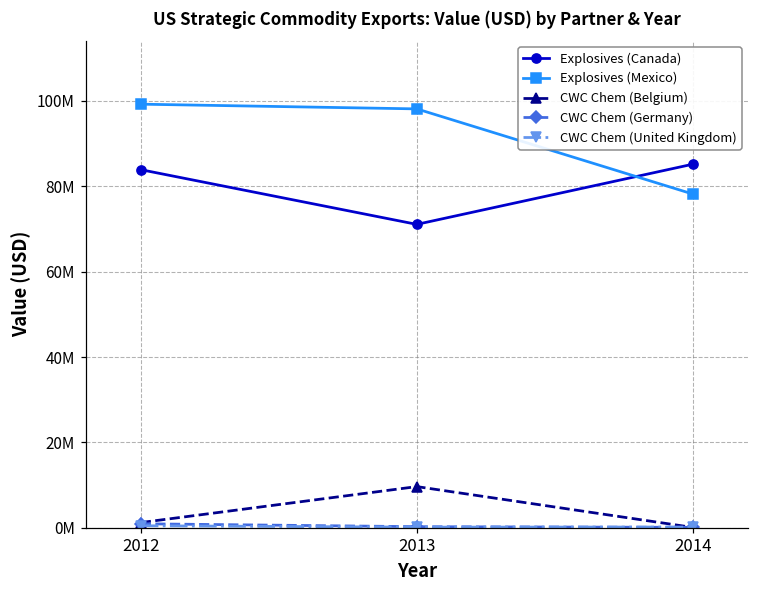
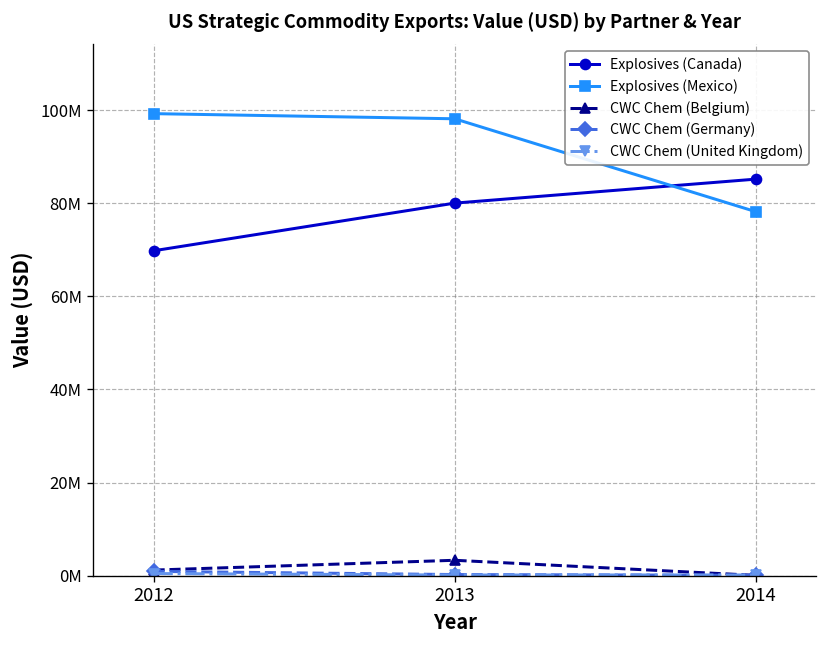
  {
    "Explosives (Canada)": {
-     "2012": 84000000,
-     "2013": 71000000,
+     "2012": 70000000,
+     "2013": 80000000,
      "2014": 85000000
    },
    "Explosives (Mexico)": {
      "2012": 99000000,
      "2013": 98000000,
      "2014": 78000000
    },
    "CWC Chem (Belgium)": {
-     "2013": 10000000
+     "2013": 3000000
    }
  }
